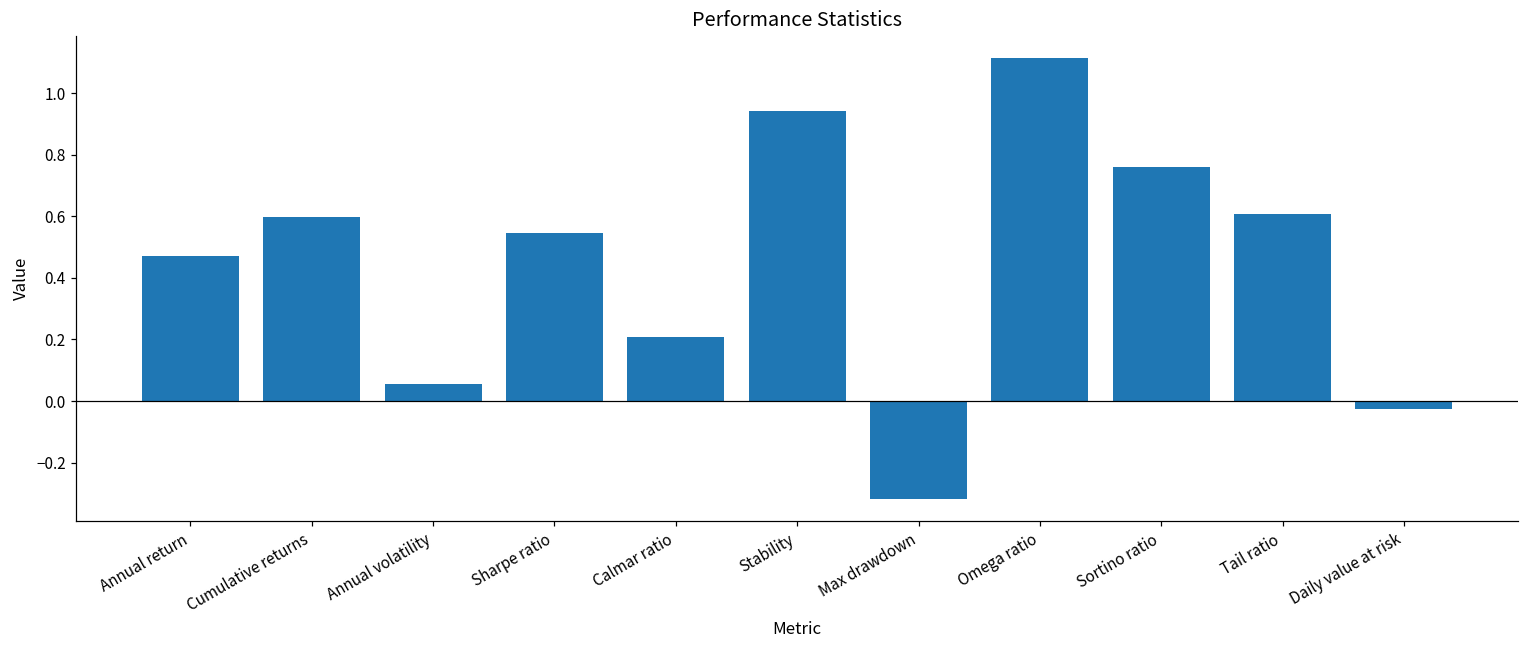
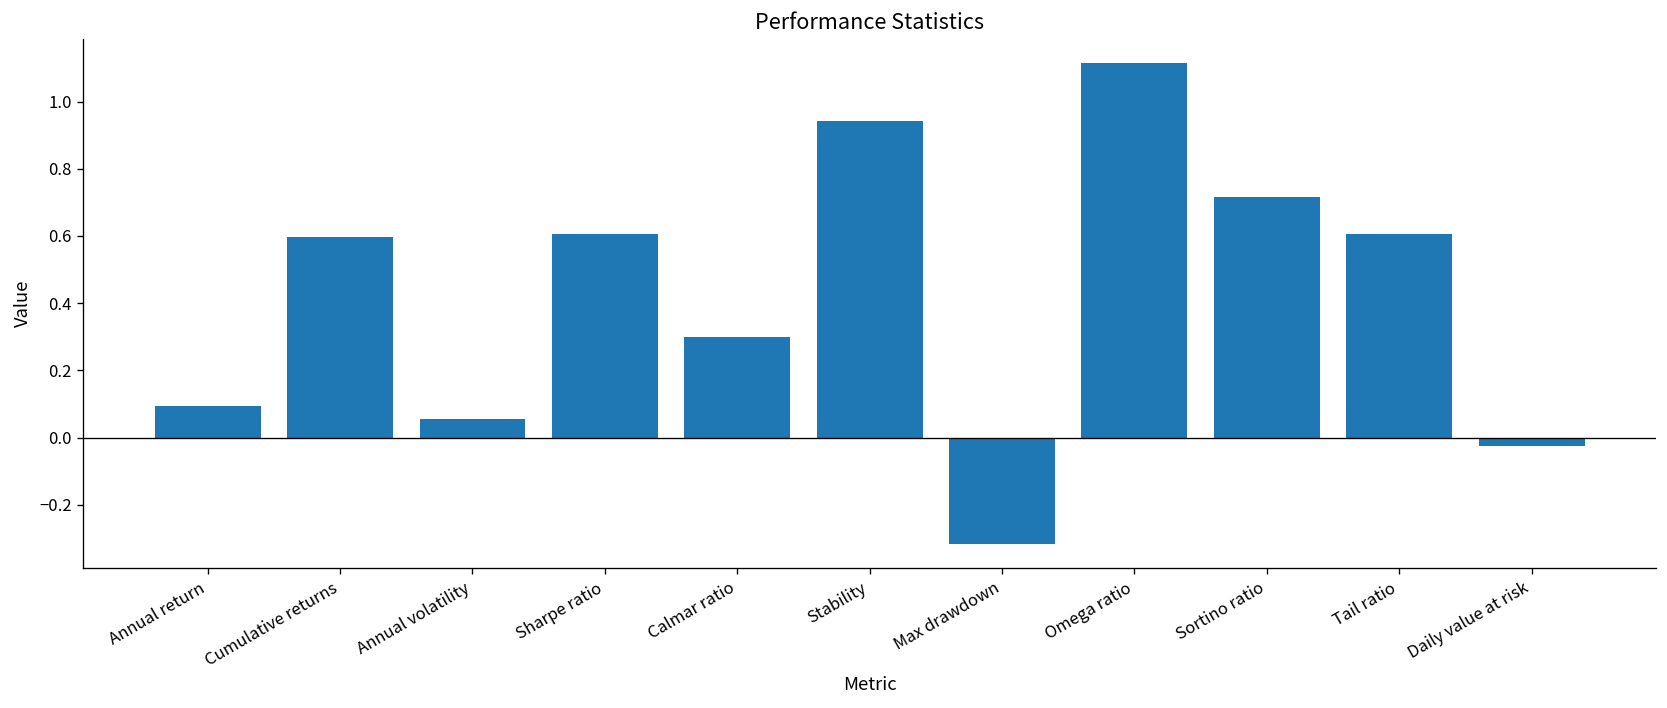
  {
-   "Annual return": 0.47,
+   "Annual return": 0.10,
    "Cumulative returns": 0.60,
    "Annual volatility": 0.05,
-   "Sharpe ratio": 0.55,
-   "Calmar ratio": 0.21,
+   "Sharpe ratio": 0.60,
+   "Calmar ratio": 0.30,
    "Stability": 0.94,
    "Max drawdown": -0.32,
    "Omega ratio": 1.12,
-   "Sortino ratio": 0.76,
+   "Sortino ratio": 0.71,
    "Tail ratio": 0.61,
    "Daily value at risk": -0.03
  }
